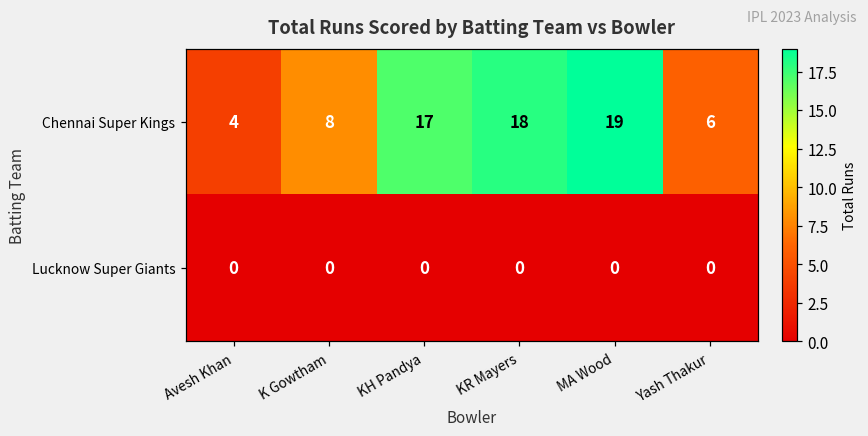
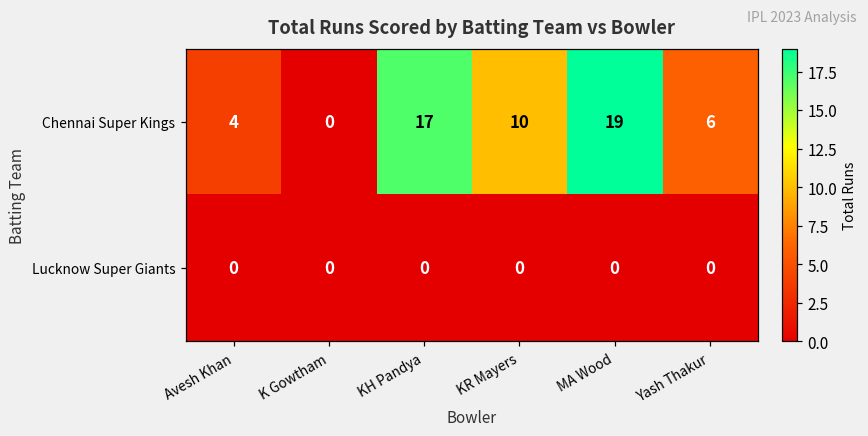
  {
    "Chennai Super Kings": {
      "Avesh Khan": 4,
-     "K Gowtham": 8,
+     "K Gowtham": 0,
      "KH Pandya": 17,
-     "KR Mayers": 18,
+     "KR Mayers": 10,
      "MA Wood": 19,
      "Yash Thakur": 6
    },
    "Lucknow Super Giants": {
      "Avesh Khan": 0,
      "K Gowtham": 0,
      "KH Pandya": 0,
      "KR Mayers": 0,
      "MA Wood": 0,
      "Yash Thakur": 0
    }
  }
